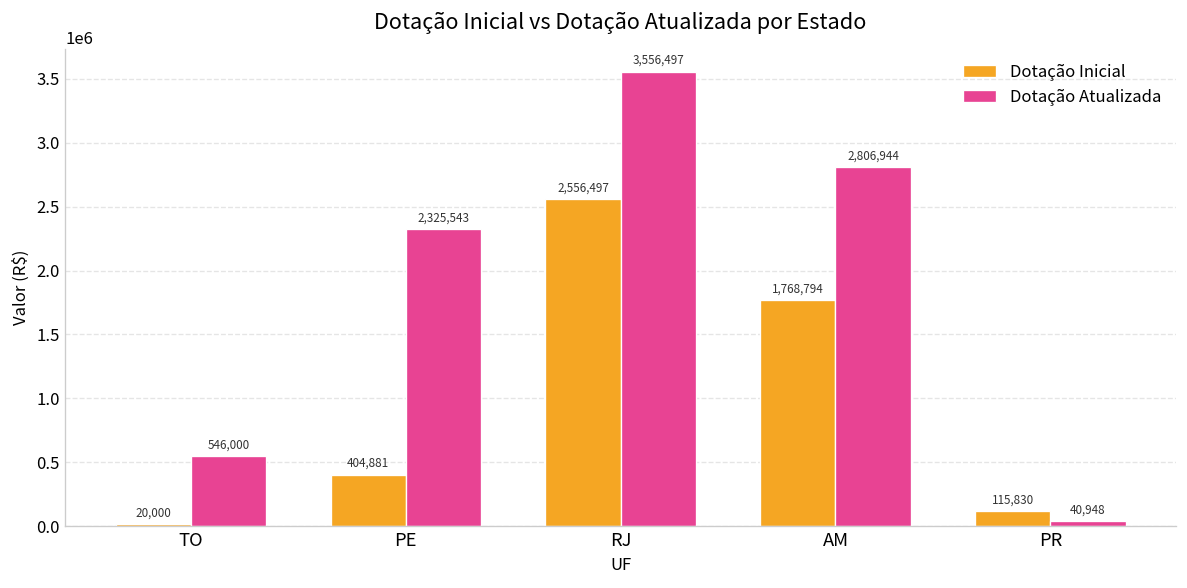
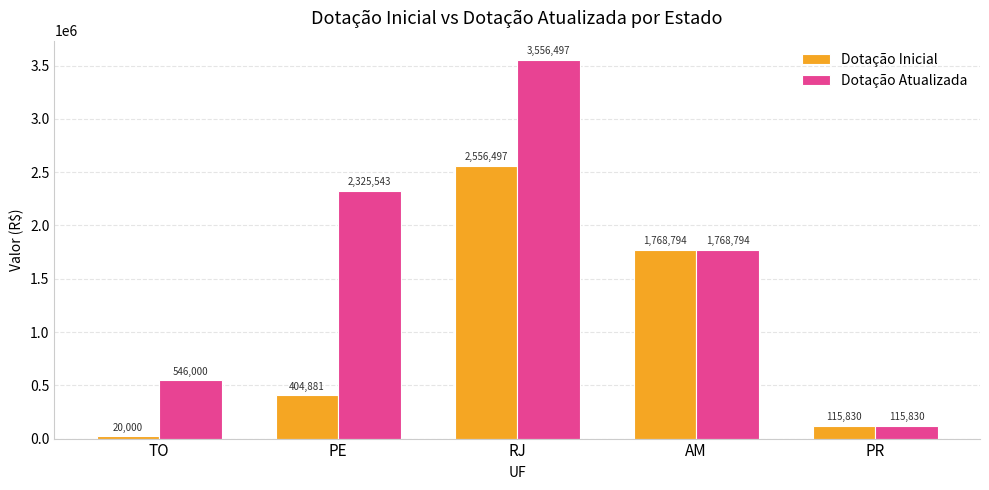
  {
    "Dotação Inicial": {
      "TO": "20,000",
      "PE": "404,881",
      "RJ": "2,556,497",
      "AM": "1,768,794",
      "PR": "115,830"
    },
    "Dotação Atualizada": {
      "TO": "546,000",
      "PE": "2,325,543",
      "RJ": "3,556,497",
-     "AM": "2,806,944",
-     "PR": "40,948"
+     "AM": "1,768,794",
+     "PR": "115,830"
    }
  }
